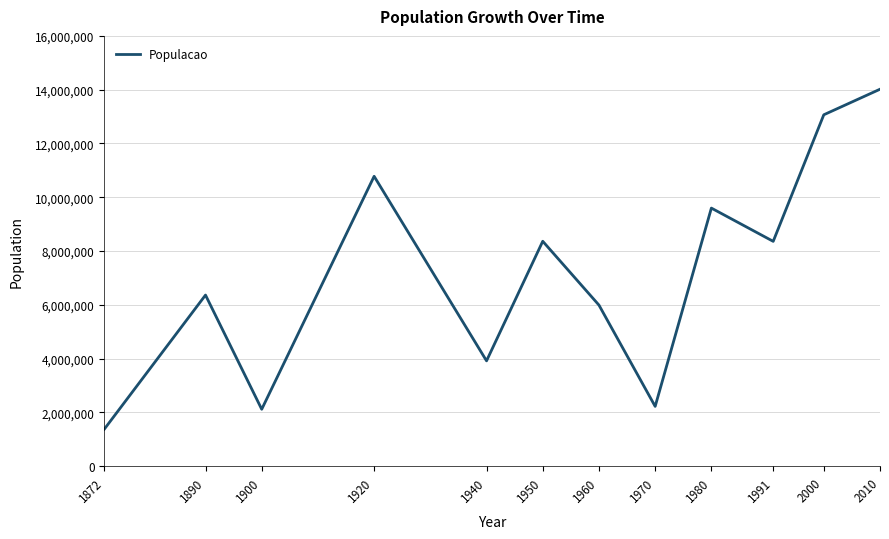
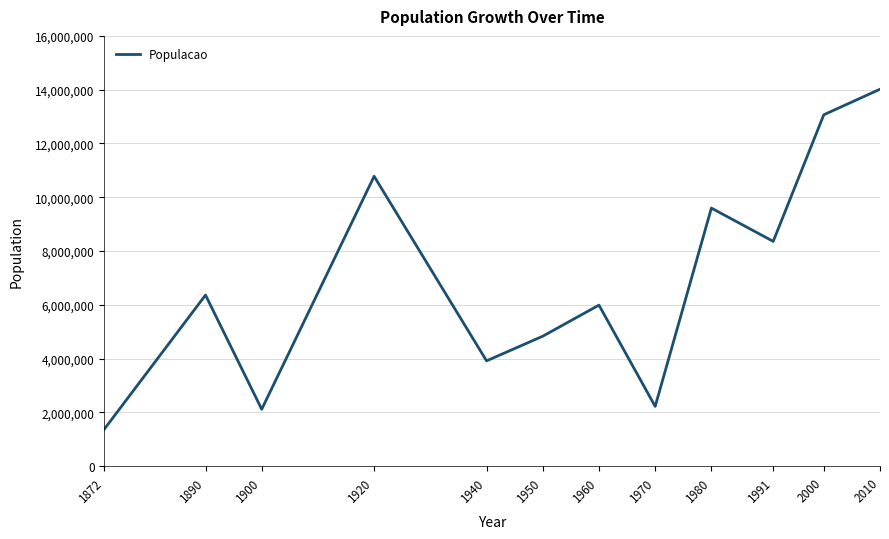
  {
    "1872": "1,400,000",
    "1890": "6,400,000",
    "1900": "2,100,000",
    "1920": "10,800,000",
    "1940": "3,900,000",
-   "1950": "8,400,000",
+   "1950": "4,800,000",
    "1960": "6,000,000",
    "1970": "2,200,000",
    "1980": "9,600,000",
    "1991": "8,400,000",
    "2000": "13,100,000",
    "2010": "14,000,000"
  }
